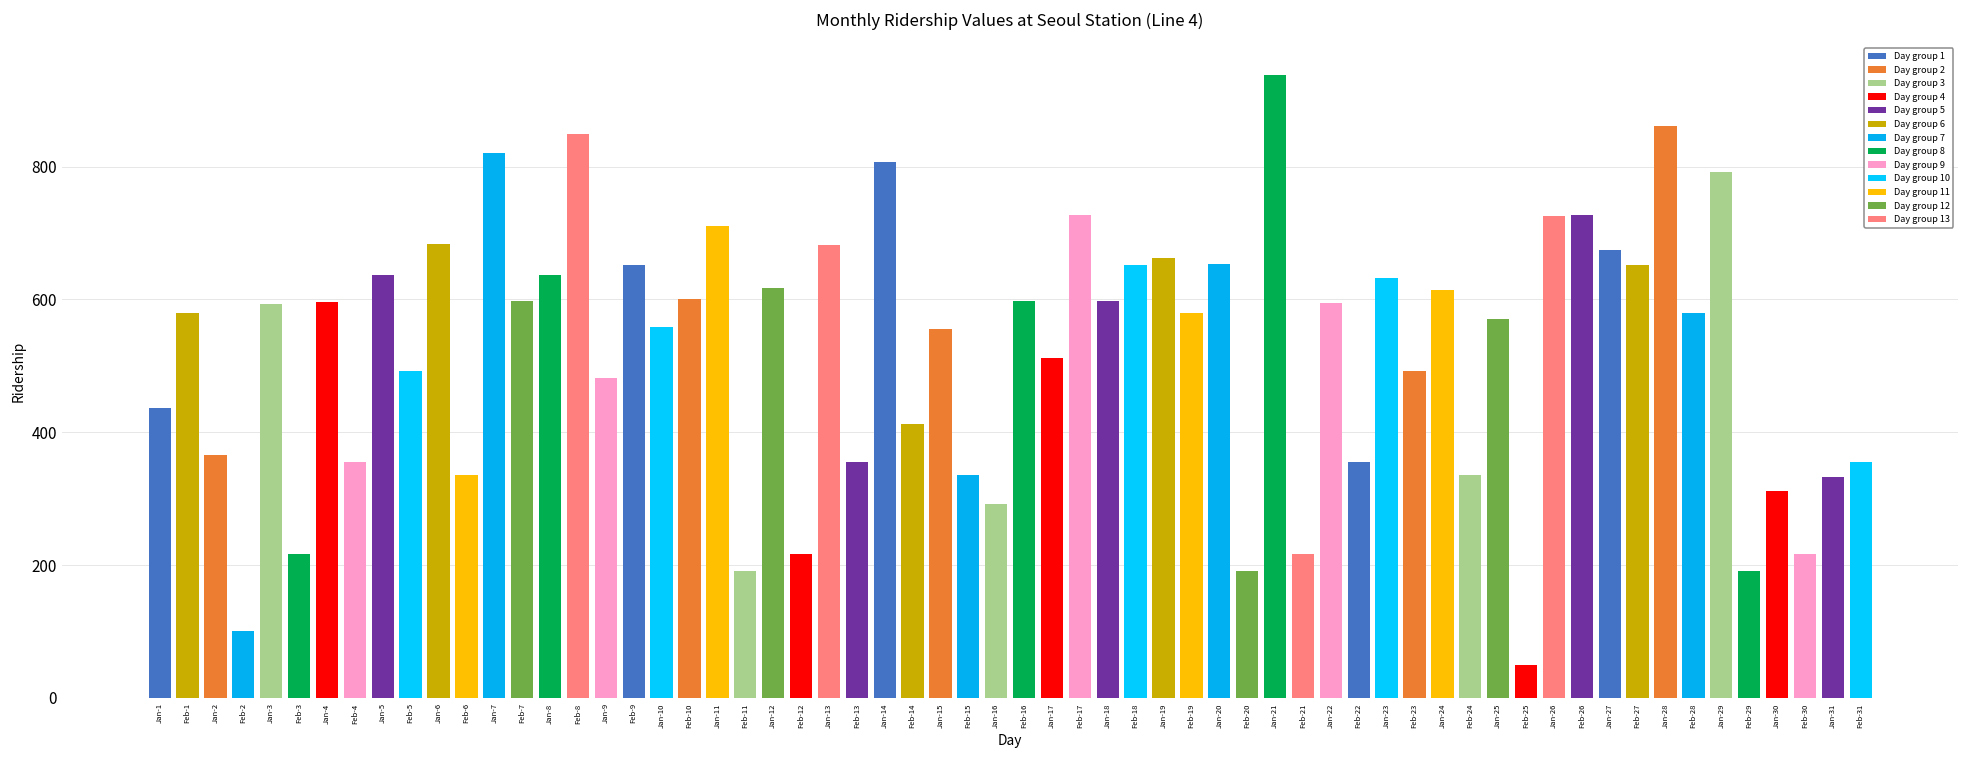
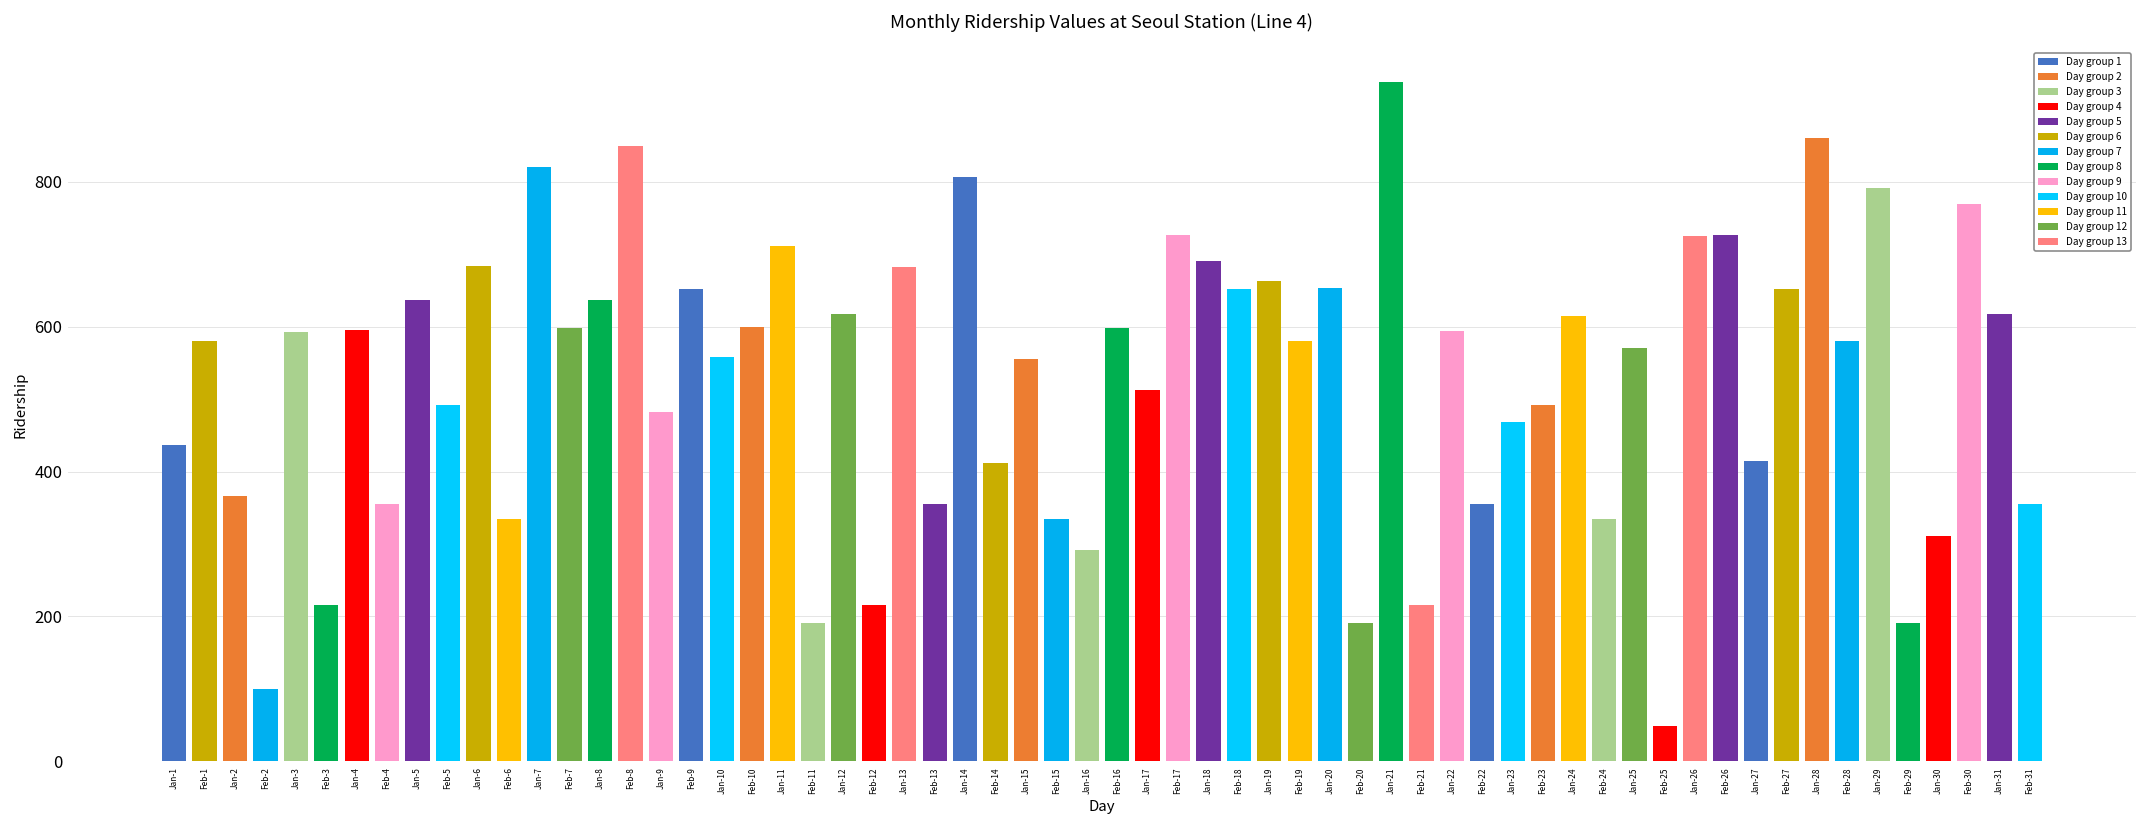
  {
    "Jan-1": 440,
    "Feb-1": 580,
    "Jan-2": 370,
    "Feb-2": 100,
    "Jan-3": 590,
    "Feb-3": 220,
    "Jan-4": 600,
    "Feb-4": 360,
    "Jan-5": 640,
    "Feb-5": 490,
    "Jan-6": 680,
    "Feb-6": 340,
    "Jan-7": 820,
    "Feb-7": 600,
    "Jan-8": 640,
    "Feb-8": 850,
    "Jan-9": 480,
    "Feb-9": 650,
    "Jan-10": 560,
    "Feb-10": 600,
    "Jan-11": 710,
    "Feb-11": 190,
    "Jan-12": 620,
    "Feb-12": 220,
    "Jan-13": 680,
    "Feb-13": 360,
    "Jan-14": 810,
    "Feb-14": 410,
    "Jan-15": 560,
    "Feb-15": 340,
    "Jan-16": 290,
    "Feb-16": 600,
    "Jan-17": 510,
    "Feb-17": 730,
-   "Jan-18": 600,
+   "Jan-18": 690,
    "Feb-18": 650,
    "Jan-19": 660,
    "Feb-19": 580,
    "Jan-20": 650,
    "Feb-20": 190,
    "Jan-21": 940,
    "Feb-21": 220,
    "Jan-22": 590,
    "Feb-22": 360,
-   "Jan-23": 630,
+   "Jan-23": 470,
    "Feb-23": 490,
    "Jan-24": 620,
    "Feb-24": 340,
    "Jan-25": 570,
    "Feb-25": 50,
    "Jan-26": 730,
    "Feb-26": 730,
-   "Jan-27": 670,
+   "Jan-27": 420,
    "Feb-27": 650,
    "Jan-28": 860,
    "Feb-28": 580,
    "Jan-29": 790,
    "Feb-29": 190,
    "Jan-30": 310,
-   "Feb-30": 220,
-   "Jan-31": 330,
+   "Feb-30": 770,
+   "Jan-31": 620,
    "Feb-31": 360
  }
